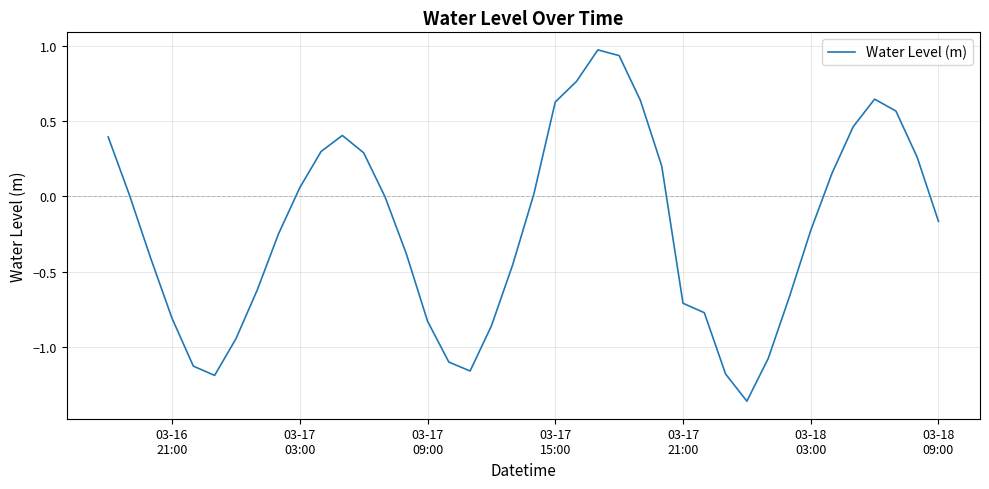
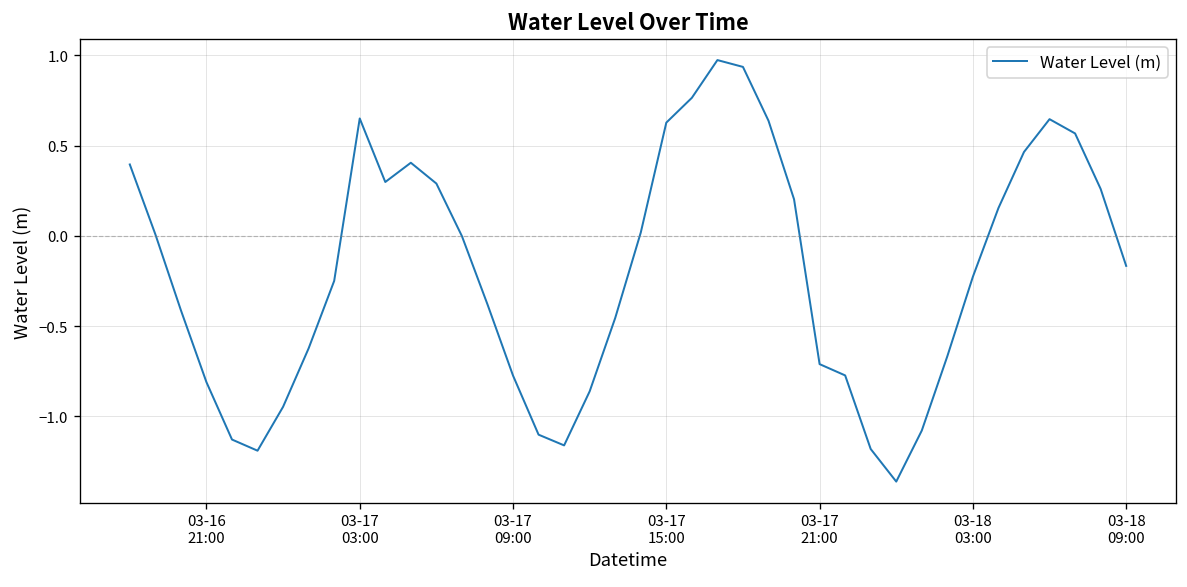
  {
    "03-16 21:00": -0.81,
-   "03-17 03:00": 0.06,
-   "03-17 09:00": -0.83,
+   "03-17 03:00": 0.65,
+   "03-17 09:00": -0.77,
    "03-17 15:00": 0.63,
    "03-17 21:00": -0.71,
    "03-18 03:00": -0.23,
    "03-18 09:00": -0.17
  }
